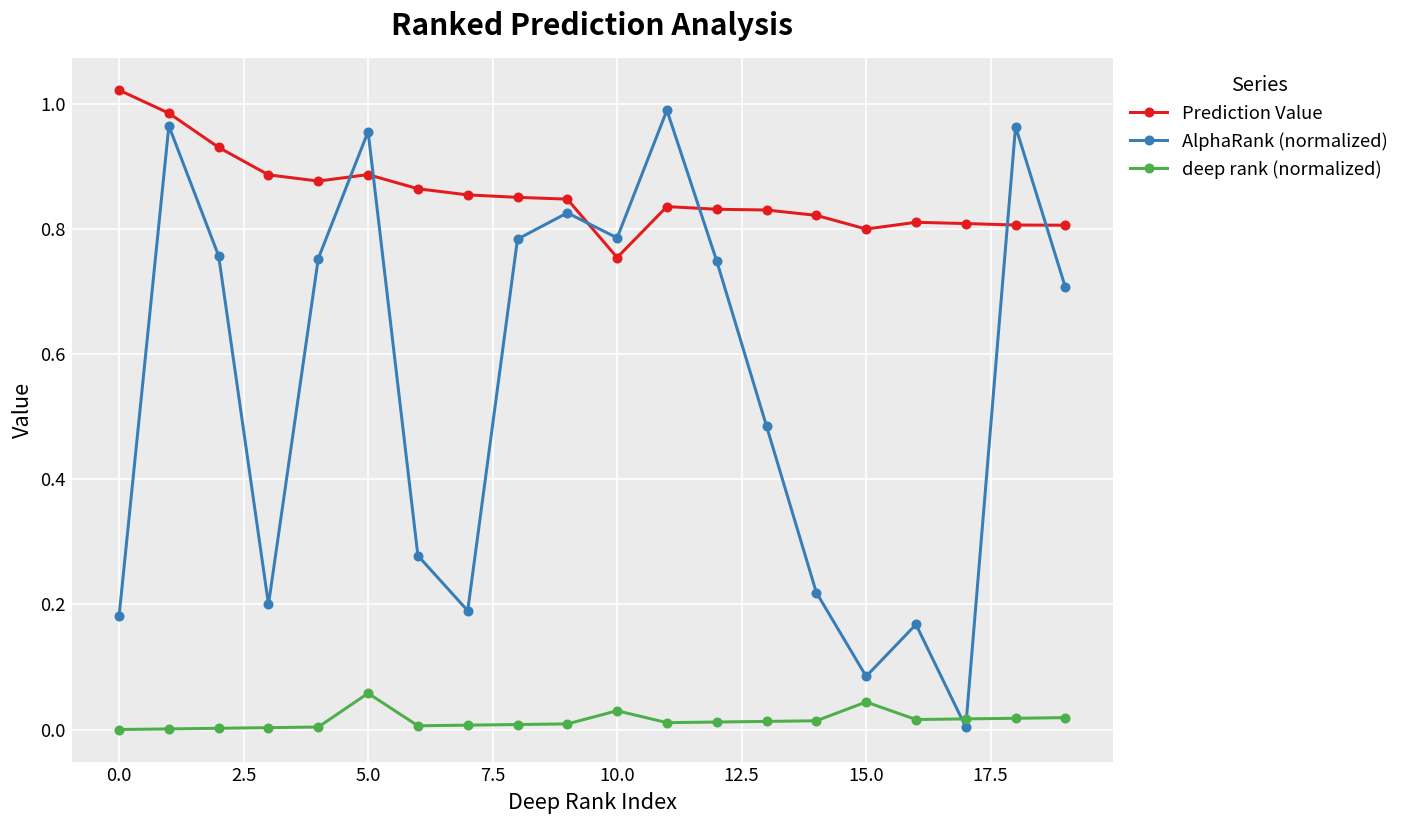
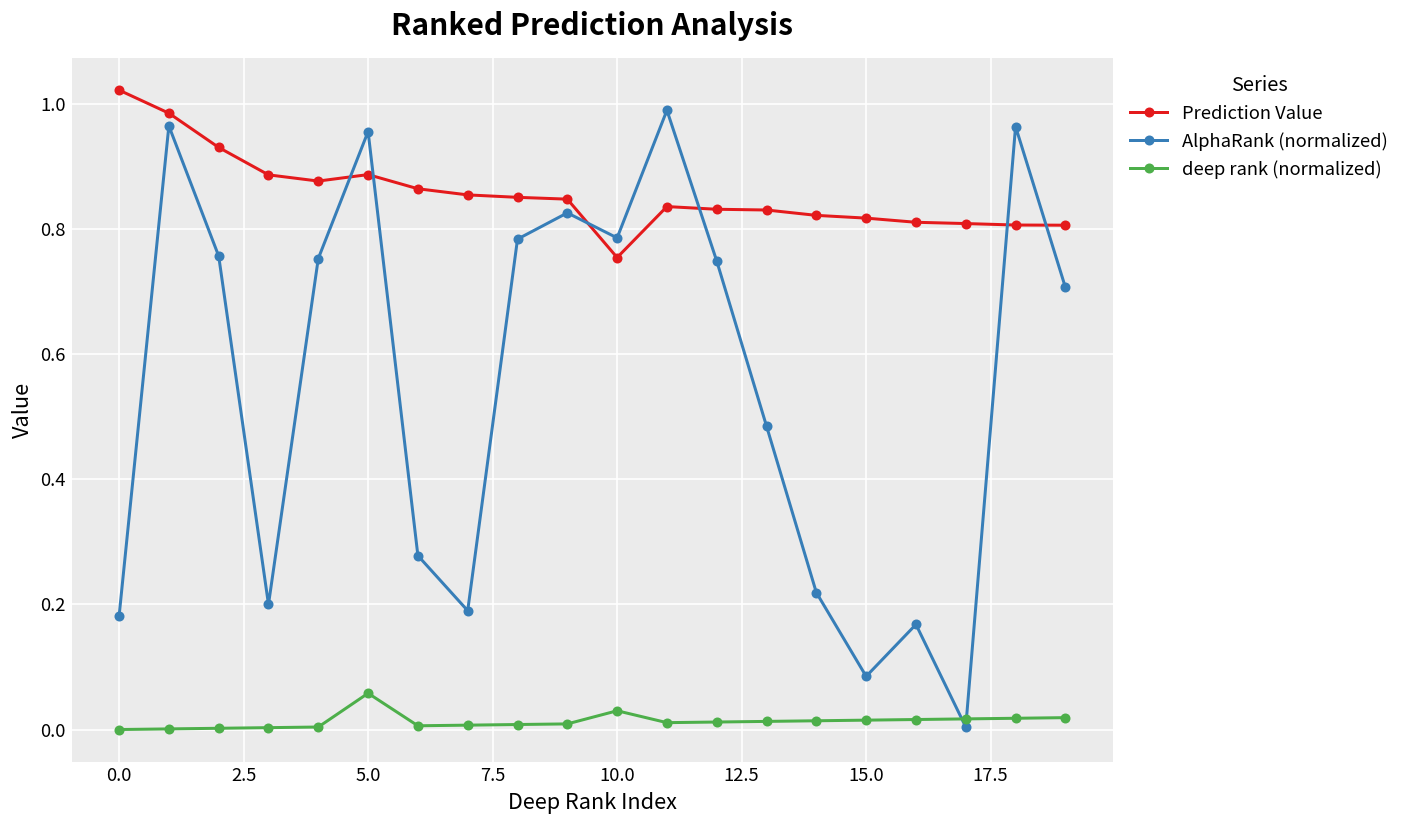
  {
    "Prediction Value": {
      "0.0": 1.02,
      "5.0": 0.89,
      "10.0": 0.75,
-     "15.0": 0.80
+     "15.0": 0.82
    },
    "AlphaRank (normalized)": {
      "0.0": 0.18,
      "5.0": 0.96,
      "10.0": 0.79,
      "15.0": 0.09
    },
    "deep rank (normalized)": {
      "0.0": 0.00,
      "5.0": 0.06,
      "10.0": 0.03,
-     "15.0": 0.04
+     "15.0": 0.02
    }
  }
